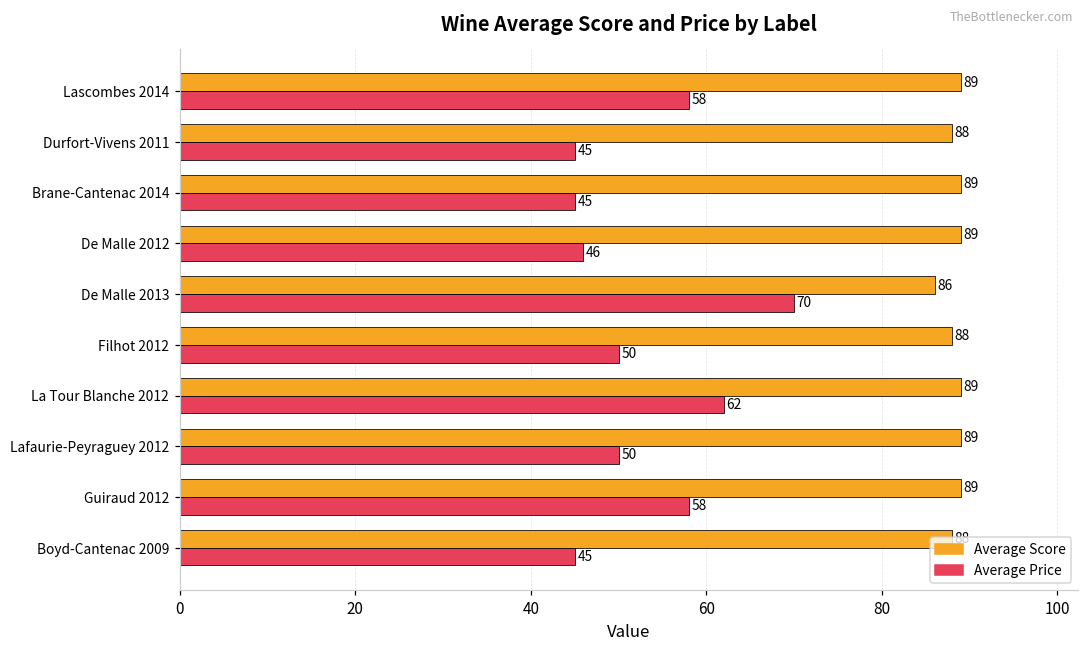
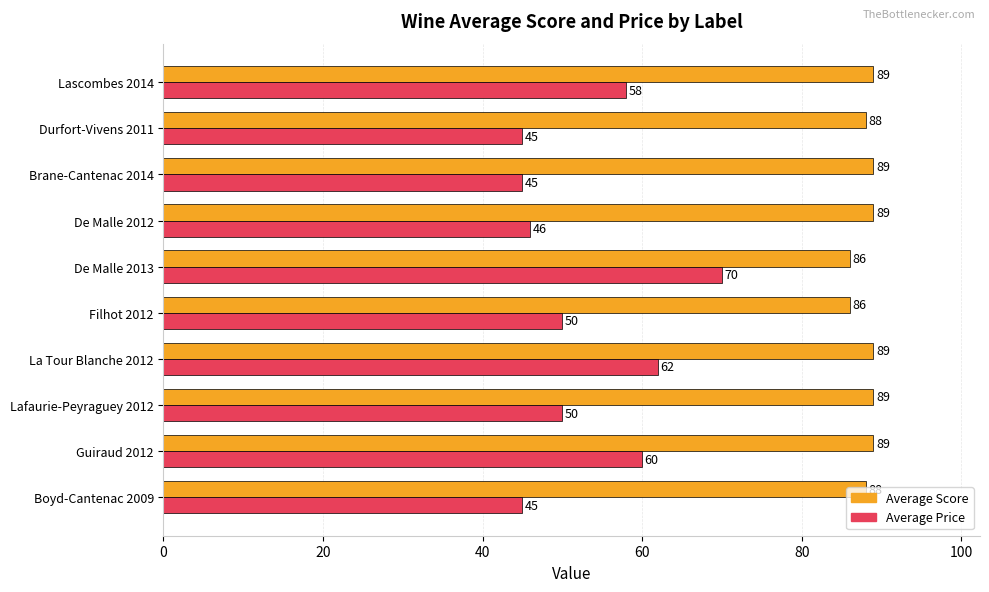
  {
    "Average Score": {
      "Lascombes 2014": 89,
      "Durfort-Vivens 2011": 88,
      "Brane-Cantenac 2014": 89,
      "De Malle 2012": 89,
      "De Malle 2013": 86,
-     "Filhot 2012": 88,
+     "Filhot 2012": 86,
      "La Tour Blanche 2012": 89,
      "Lafaurie-Peyraguey 2012": 89,
      "Guiraud 2012": 89
    },
    "Average Price": {
      "Lascombes 2014": 58,
      "Durfort-Vivens 2011": 45,
      "Brane-Cantenac 2014": 45,
      "De Malle 2012": 46,
      "De Malle 2013": 70,
      "Filhot 2012": 50,
      "La Tour Blanche 2012": 62,
      "Lafaurie-Peyraguey 2012": 50,
-     "Guiraud 2012": 58,
+     "Guiraud 2012": 60,
      "Boyd-Cantenac 2009": 45
    }
  }
